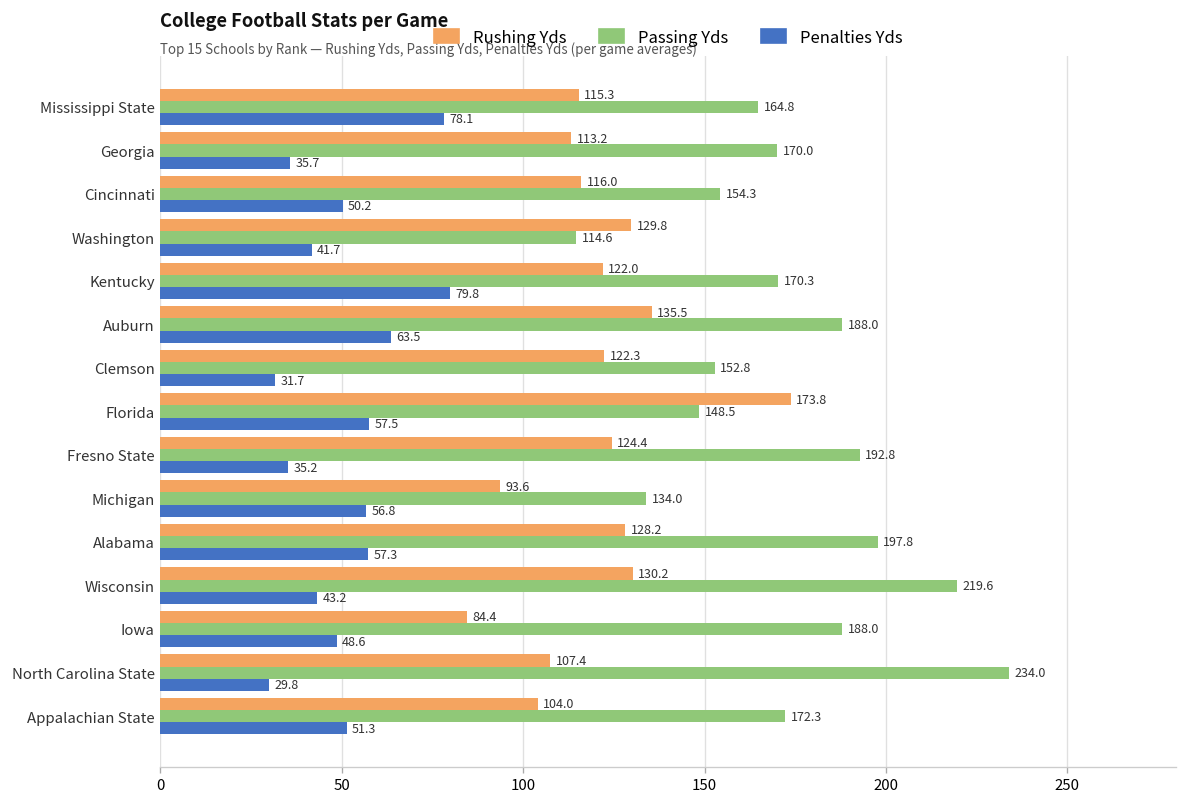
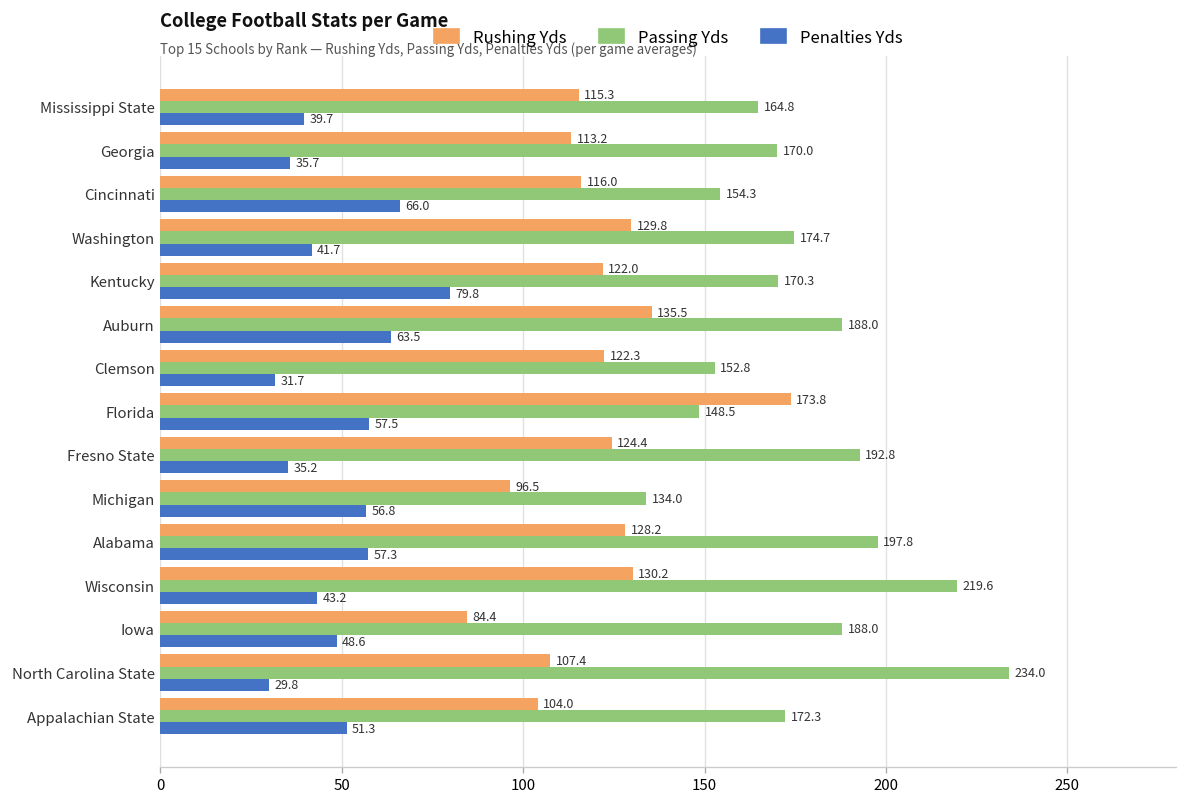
  {
    "Rushing Yds": {
      "Mississippi State": 115.3,
      "Georgia": 113.2,
      "Cincinnati": 116.0,
      "Washington": 129.8,
      "Kentucky": 122.0,
      "Auburn": 135.5,
      "Clemson": 122.3,
      "Florida": 173.8,
      "Fresno State": 124.4,
-     "Michigan": 93.6,
+     "Michigan": 96.5,
      "Alabama": 128.2,
      "Wisconsin": 130.2,
      "Iowa": 84.4,
      "North Carolina State": 107.4,
      "Appalachian State": 104.0
    },
    "Passing Yds": {
      "Mississippi State": 164.8,
      "Georgia": 170.0,
      "Cincinnati": 154.3,
-     "Washington": 114.6,
+     "Washington": 174.7,
      "Kentucky": 170.3,
      "Auburn": 188.0,
      "Clemson": 152.8,
      "Florida": 148.5,
      "Fresno State": 192.8,
      "Michigan": 134.0,
      "Alabama": 197.8,
      "Wisconsin": 219.6,
      "Iowa": 188.0,
      "North Carolina State": 234.0,
      "Appalachian State": 172.3
    },
    "Penalties Yds": {
-     "Mississippi State": 78.1,
+     "Mississippi State": 39.7,
      "Georgia": 35.7,
-     "Cincinnati": 50.2,
+     "Cincinnati": 66.0,
      "Washington": 41.7,
      "Kentucky": 79.8,
      "Auburn": 63.5,
      "Clemson": 31.7,
      "Florida": 57.5,
      "Fresno State": 35.2,
      "Michigan": 56.8,
      "Alabama": 57.3,
      "Wisconsin": 43.2,
      "Iowa": 48.6,
      "North Carolina State": 29.8,
      "Appalachian State": 51.3
    }
  }
